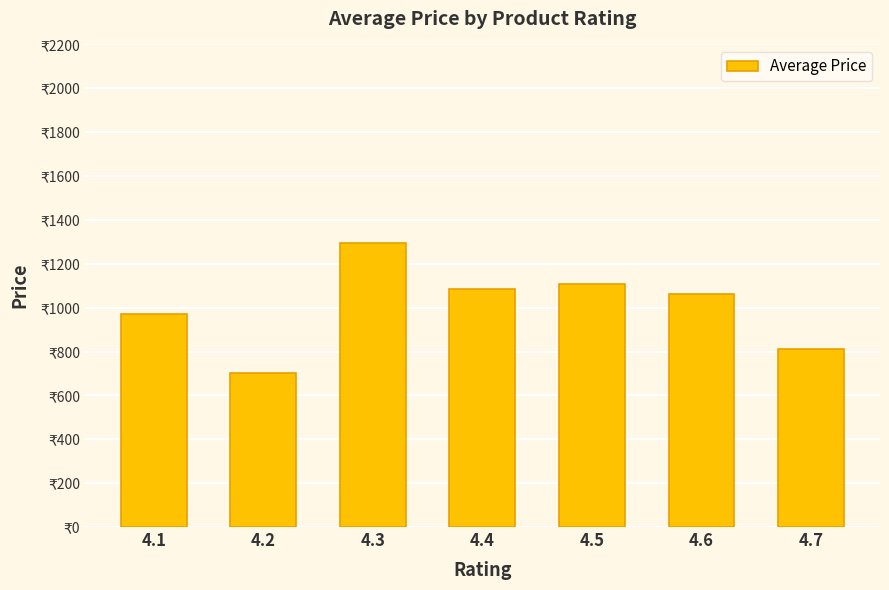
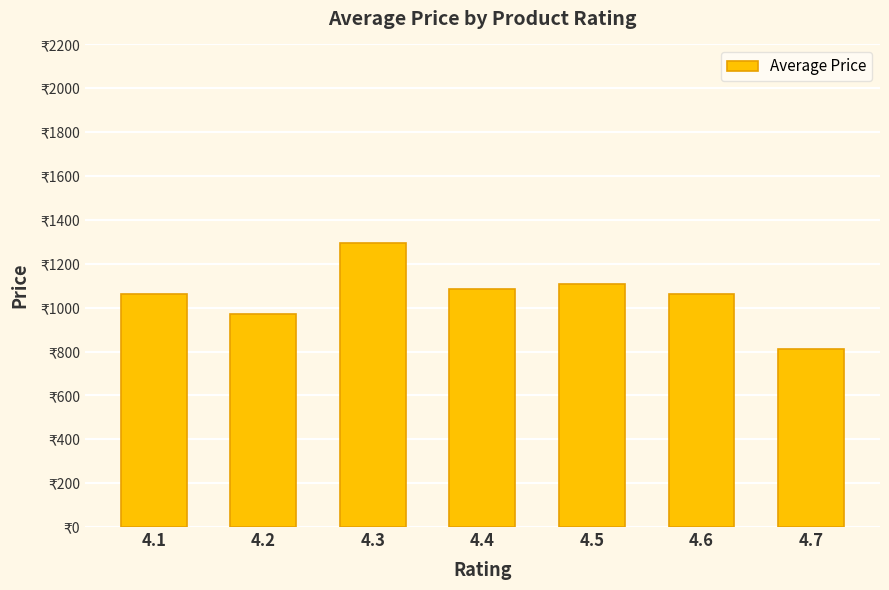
  {
-   "4.1": "₹970",
-   "4.2": "₹700",
+   "4.1": "₹1060",
+   "4.2": "₹970",
    "4.3": "₹1300",
    "4.4": "₹1090",
    "4.5": "₹1110",
    "4.6": "₹1060",
    "4.7": "₹810"
  }
